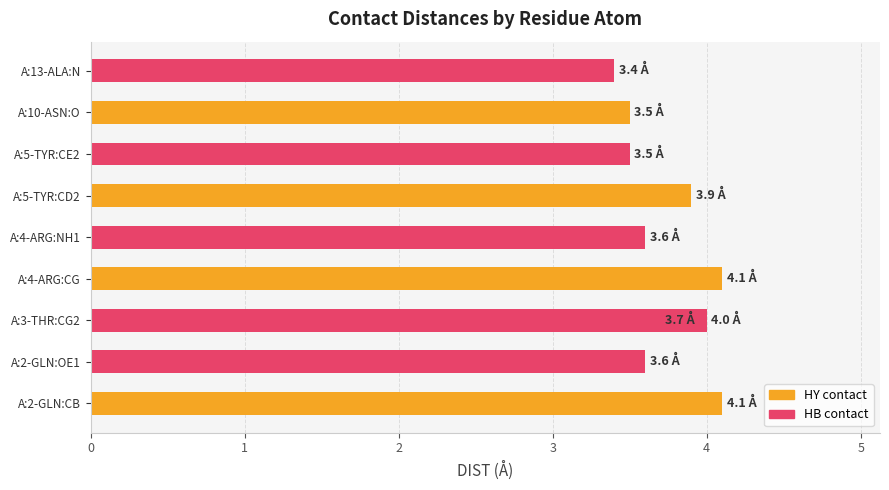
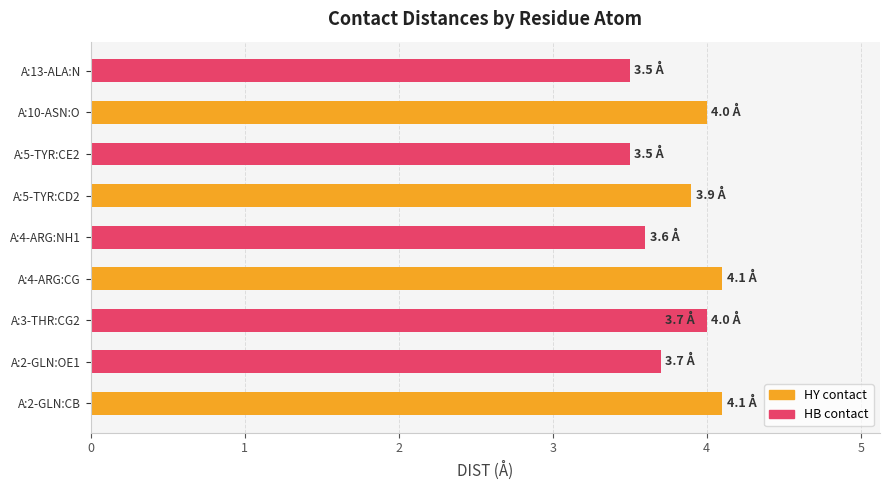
  {
-   "A:13-ALA:N": 3.4,
-   "A:10-ASN:O": 3.5,
+   "A:13-ALA:N": 3.5,
+   "A:10-ASN:O": 4.0,
    "A:5-TYR:CE2": 3.5,
    "A:5-TYR:CD2": 3.9,
    "A:4-ARG:NH1": 3.6,
    "A:4-ARG:CG": 4.1,
-   "A:2-GLN:OE1": 3.6,
+   "A:2-GLN:OE1": 3.7,
    "A:2-GLN:CB": 4.1
  }
